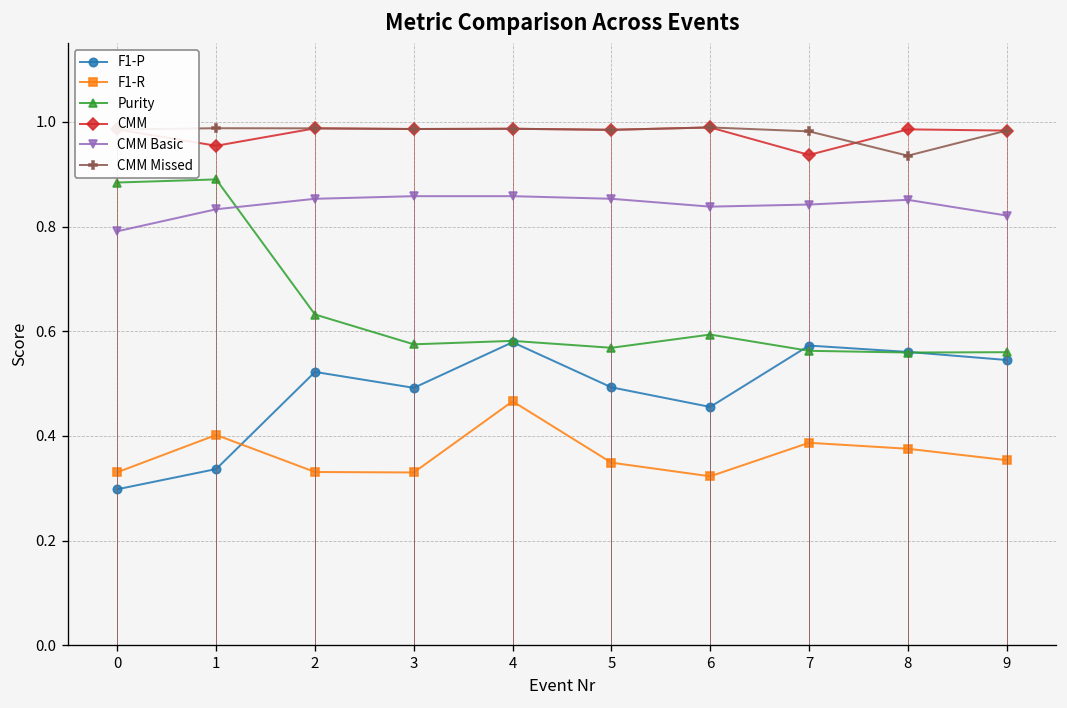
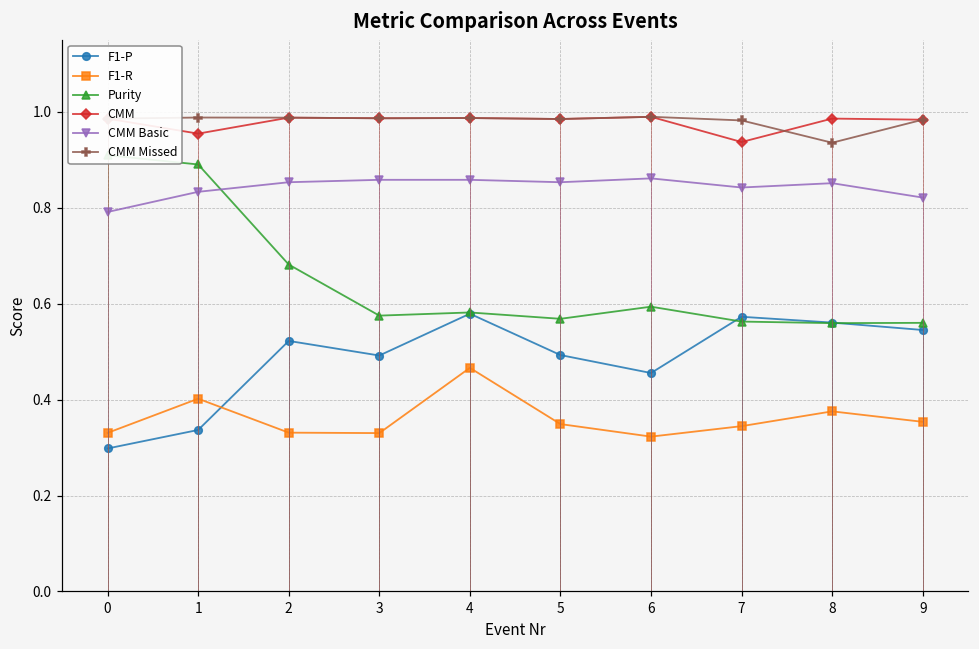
  {
    "F1-P": {
      "0": 0.30,
      "1": 0.34,
      "2": 0.52,
      "3": 0.49,
      "5": 0.49,
      "6": 0.46,
      "7": 0.57,
      "9": 0.55
    },
    "F1-R": {
      "0": 0.33,
      "1": 0.40,
      "2": 0.33,
      "3": 0.33,
      "4": 0.47,
      "5": 0.35,
      "6": 0.32,
-     "7": 0.39,
+     "7": 0.34,
      "8": 0.38,
      "9": 0.35
    },
    "Purity": {
-     "0": 0.88,
+     "0": 0.91,
      "1": 0.89,
-     "2": 0.63,
+     "2": 0.68,
      "3": 0.57,
      "5": 0.57,
      "6": 0.59,
      "7": 0.56,
      "9": 0.56
    },
    "CMM": {
      "1": 0.95,
      "7": 0.94,
      "8": 0.99
    },
    "CMM Basic": {
      "0": 0.79,
      "1": 0.83,
      "2": 0.85,
      "3": 0.86,
      "4": 0.86,
      "5": 0.85,
-     "6": 0.84,
+     "6": 0.86,
      "7": 0.84,
      "8": 0.85,
      "9": 0.82
    },
    "CMM Missed": {
      "1": 0.99,
      "7": 0.98,
      "8": 0.94
    }
  }
